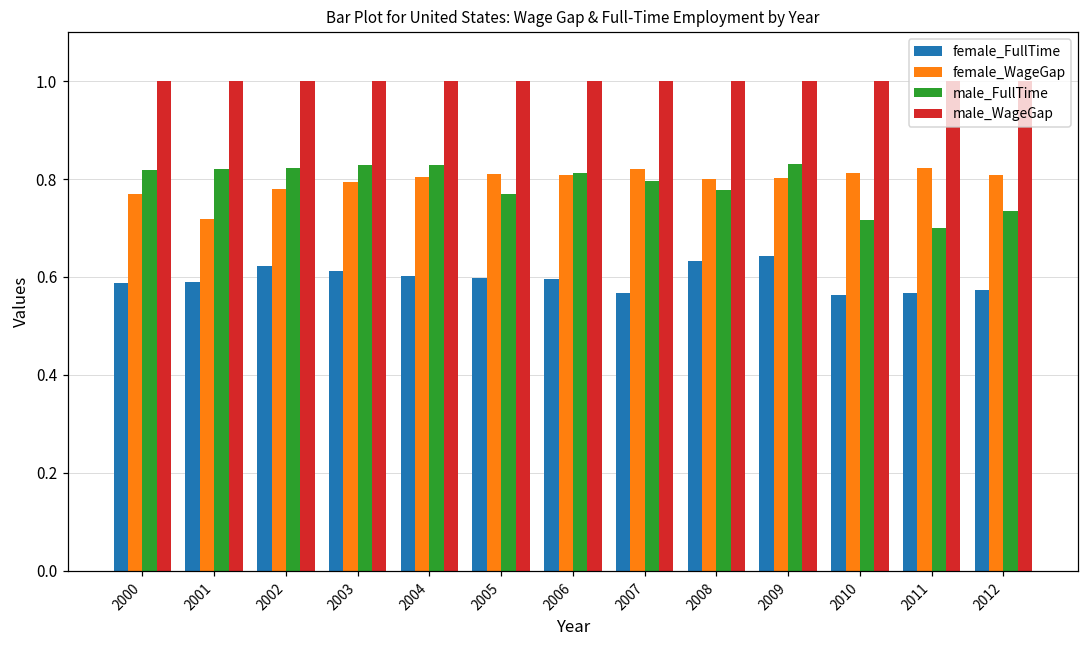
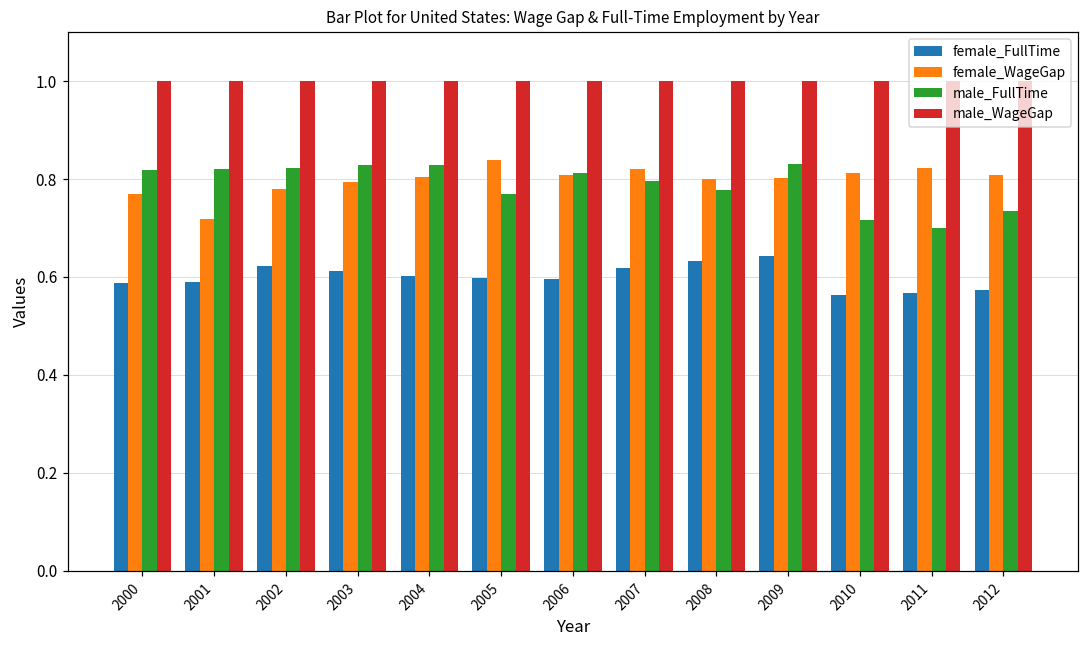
  {
    "female_FullTime": {
      "2000": 0.59,
      "2001": 0.59,
      "2002": 0.62,
      "2003": 0.61,
      "2004": 0.60,
      "2005": 0.60,
      "2006": 0.60,
-     "2007": 0.57,
+     "2007": 0.62,
      "2008": 0.63,
      "2009": 0.64,
      "2010": 0.56,
      "2011": 0.57,
      "2012": 0.57
    },
    "female_WageGap": {
      "2000": 0.77,
      "2001": 0.72,
      "2002": 0.78,
      "2003": 0.79,
      "2004": 0.80,
-     "2005": 0.81,
+     "2005": 0.84,
      "2006": 0.81,
      "2007": 0.82,
      "2008": 0.80,
      "2009": 0.80,
      "2010": 0.81,
      "2011": 0.82,
      "2012": 0.81
    },
    "male_FullTime": {
      "2000": 0.82,
      "2001": 0.82,
      "2002": 0.82,
      "2003": 0.83,
      "2004": 0.83,
      "2005": 0.77,
      "2006": 0.81,
      "2007": 0.80,
      "2008": 0.78,
      "2009": 0.83,
      "2010": 0.72,
      "2011": 0.70,
      "2012": 0.73
    },
    "male_WageGap": {
      "2000": 1.00,
      "2001": 1.00,
      "2002": 1.00,
      "2003": 1.00,
      "2004": 1.00,
      "2005": 1.00,
      "2006": 1.00,
      "2007": 1.00,
      "2008": 1.00,
      "2009": 1.00,
      "2010": 1.00
    }
  }
